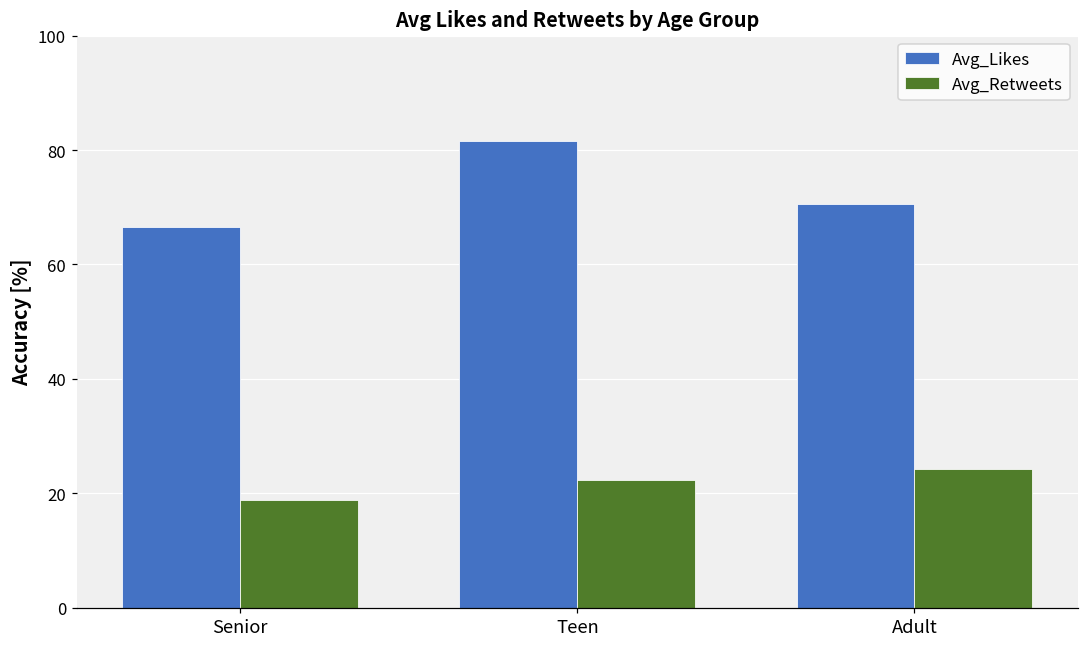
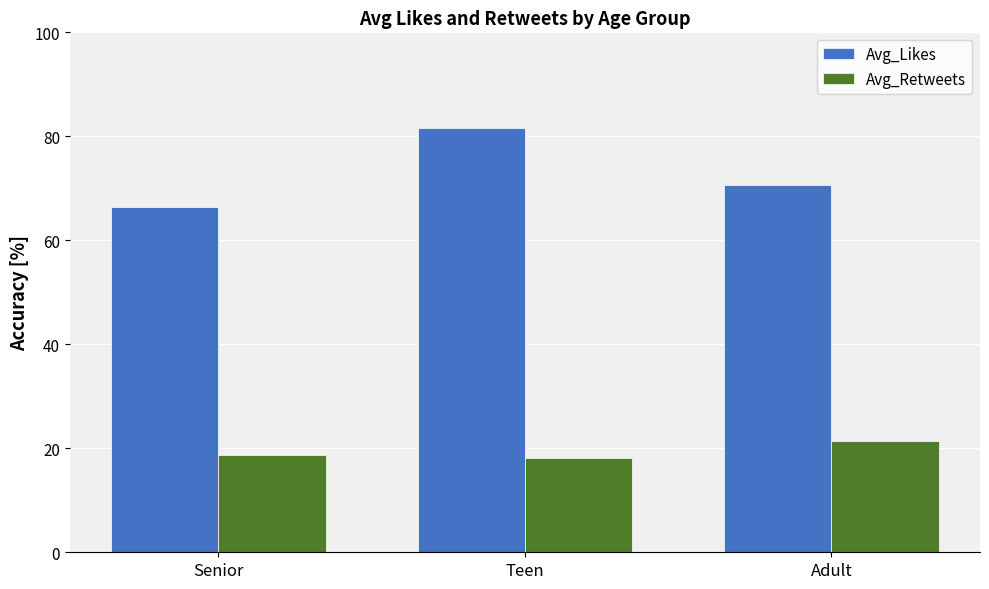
  {
    "Avg_Likes": {
      "Senior": 66,
      "Teen": 82,
      "Adult": 71
    },
    "Avg_Retweets": {
      "Senior": 19,
-     "Teen": 22,
-     "Adult": 24
+     "Teen": 18,
+     "Adult": 21
    }
  }
